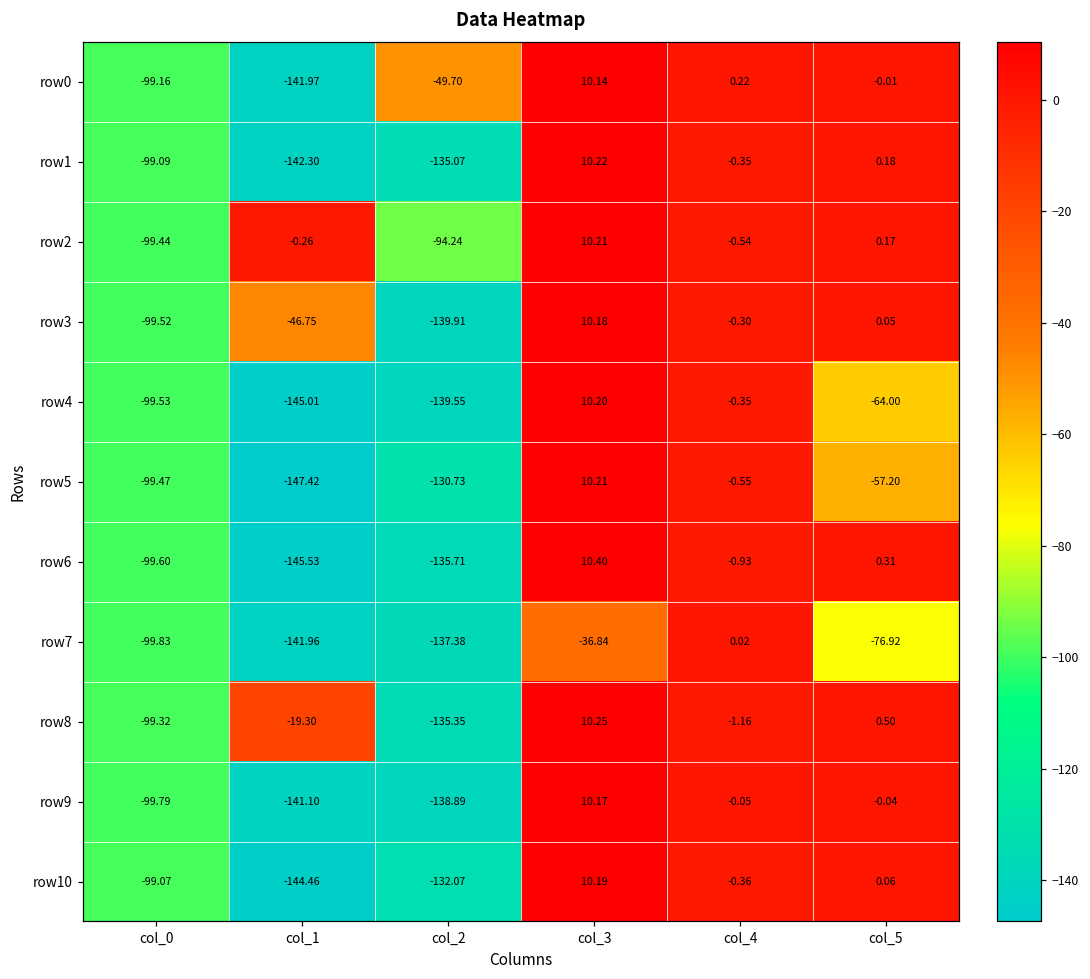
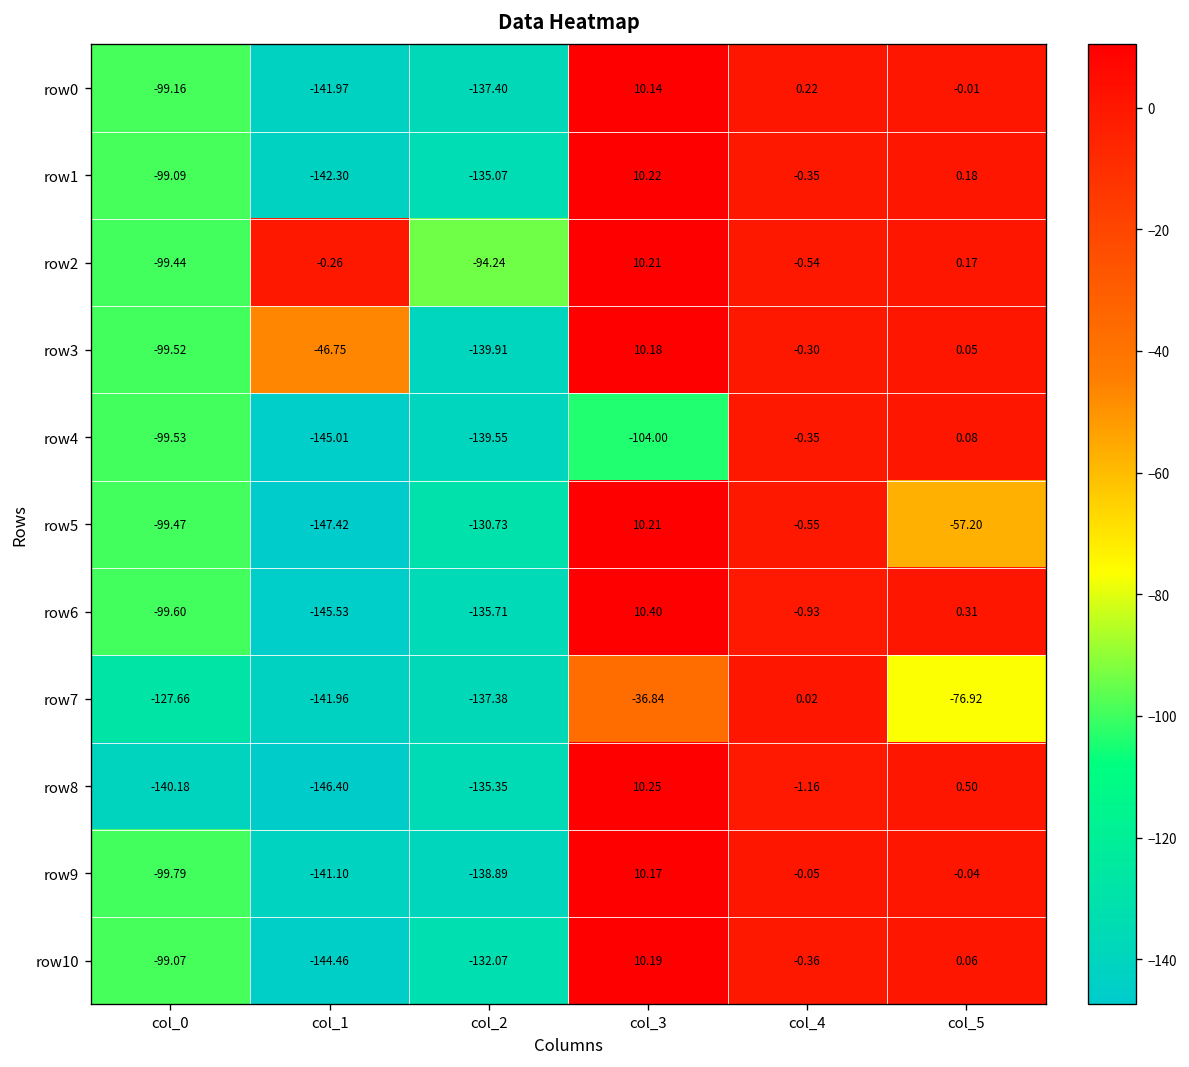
  {
    "row0": {
      "col_0": -99.16,
      "col_1": -141.97,
-     "col_2": -49.70,
+     "col_2": -137.40,
      "col_3": 10.14,
      "col_4": 0.22,
      "col_5": -0.01
    },
    "row1": {
      "col_0": -99.09,
      "col_1": -142.30,
      "col_2": -135.07,
      "col_3": 10.22,
      "col_4": -0.35,
      "col_5": 0.18
    },
    "row2": {
      "col_0": -99.44,
      "col_1": -0.26,
      "col_2": -94.24,
      "col_3": 10.21,
      "col_4": -0.54,
      "col_5": 0.17
    },
    "row3": {
      "col_0": -99.52,
      "col_1": -46.75,
      "col_2": -139.91,
      "col_3": 10.18,
      "col_4": -0.30,
      "col_5": 0.05
    },
    "row4": {
      "col_0": -99.53,
      "col_1": -145.01,
      "col_2": -139.55,
-     "col_3": 10.20,
+     "col_3": -104.00,
      "col_4": -0.35,
-     "col_5": -64.00
+     "col_5": 0.08
    },
    "row5": {
      "col_0": -99.47,
      "col_1": -147.42,
      "col_2": -130.73,
      "col_3": 10.21,
      "col_4": -0.55,
      "col_5": -57.20
    },
    "row6": {
      "col_0": -99.60,
      "col_1": -145.53,
      "col_2": -135.71,
      "col_3": 10.40,
      "col_4": -0.93,
      "col_5": 0.31
    },
    "row7": {
-     "col_0": -99.83,
+     "col_0": -127.66,
      "col_1": -141.96,
      "col_2": -137.38,
      "col_3": -36.84,
      "col_4": 0.02,
      "col_5": -76.92
    },
    "row8": {
-     "col_0": -99.32,
-     "col_1": -19.30,
+     "col_0": -140.18,
+     "col_1": -146.40,
      "col_2": -135.35,
      "col_3": 10.25,
      "col_4": -1.16,
      "col_5": 0.50
    },
    "row9": {
      "col_0": -99.79,
      "col_1": -141.10,
      "col_2": -138.89,
      "col_3": 10.17,
      "col_4": -0.05,
      "col_5": -0.04
    },
    "row10": {
      "col_0": -99.07,
      "col_1": -144.46,
      "col_2": -132.07,
      "col_3": 10.19,
      "col_4": -0.36,
      "col_5": 0.06
    }
  }
